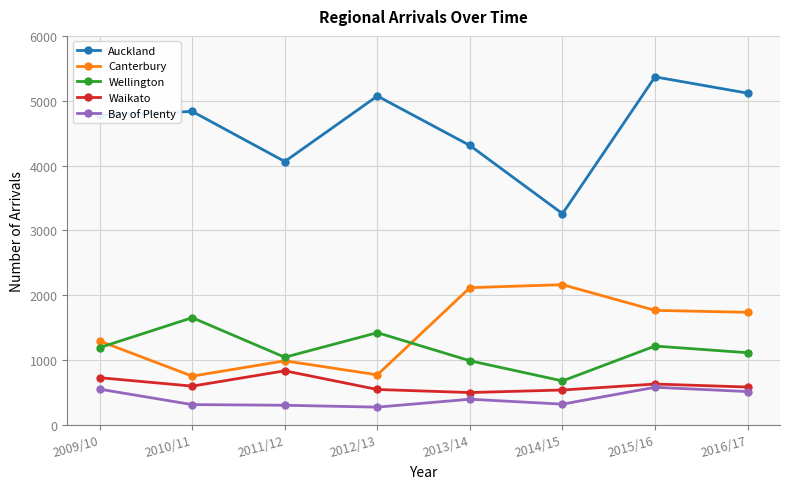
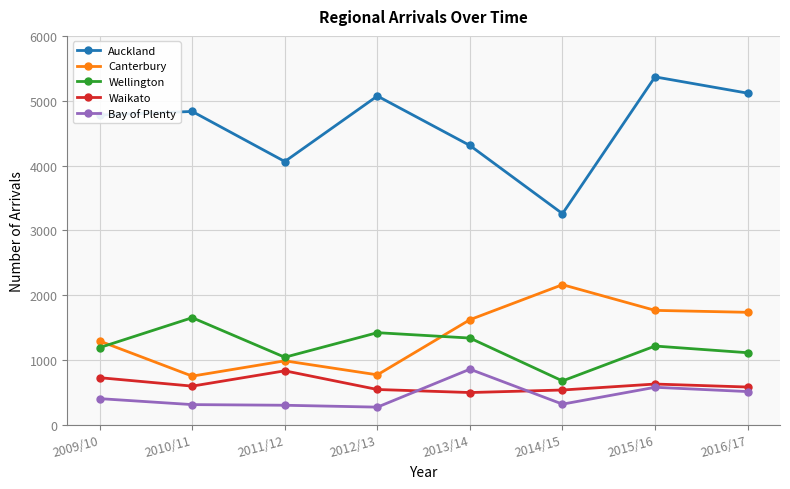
  {
    "Auckland": {
      "2010/11": 4800,
      "2011/12": 4100,
      "2012/13": 5100,
      "2013/14": 4300,
      "2014/15": 3300,
      "2015/16": 5400,
      "2016/17": 5100
    },
    "Canterbury": {
      "2009/10": 1300,
      "2010/11": 800,
      "2011/12": 1000,
      "2012/13": 800,
-     "2013/14": 2100,
+     "2013/14": 1600,
      "2014/15": 2200,
      "2015/16": 1800,
      "2016/17": 1700
    },
    "Wellington": {
      "2009/10": 1200,
      "2010/11": 1700,
      "2011/12": 1000,
      "2012/13": 1400,
-     "2013/14": 1000,
+     "2013/14": 1300,
      "2014/15": 700,
      "2015/16": 1200,
      "2016/17": 1100
    },
    "Waikato": {
      "2009/10": 700,
      "2010/11": 600,
      "2011/12": 800,
      "2012/13": 500,
      "2013/14": 500,
      "2014/15": 500,
      "2015/16": 600,
      "2016/17": 600
    },
    "Bay of Plenty": {
-     "2009/10": 600,
+     "2009/10": 400,
      "2010/11": 300,
      "2011/12": 300,
      "2012/13": 300,
-     "2013/14": 400,
+     "2013/14": 900,
      "2014/15": 300,
      "2015/16": 600,
      "2016/17": 500
    }
  }
